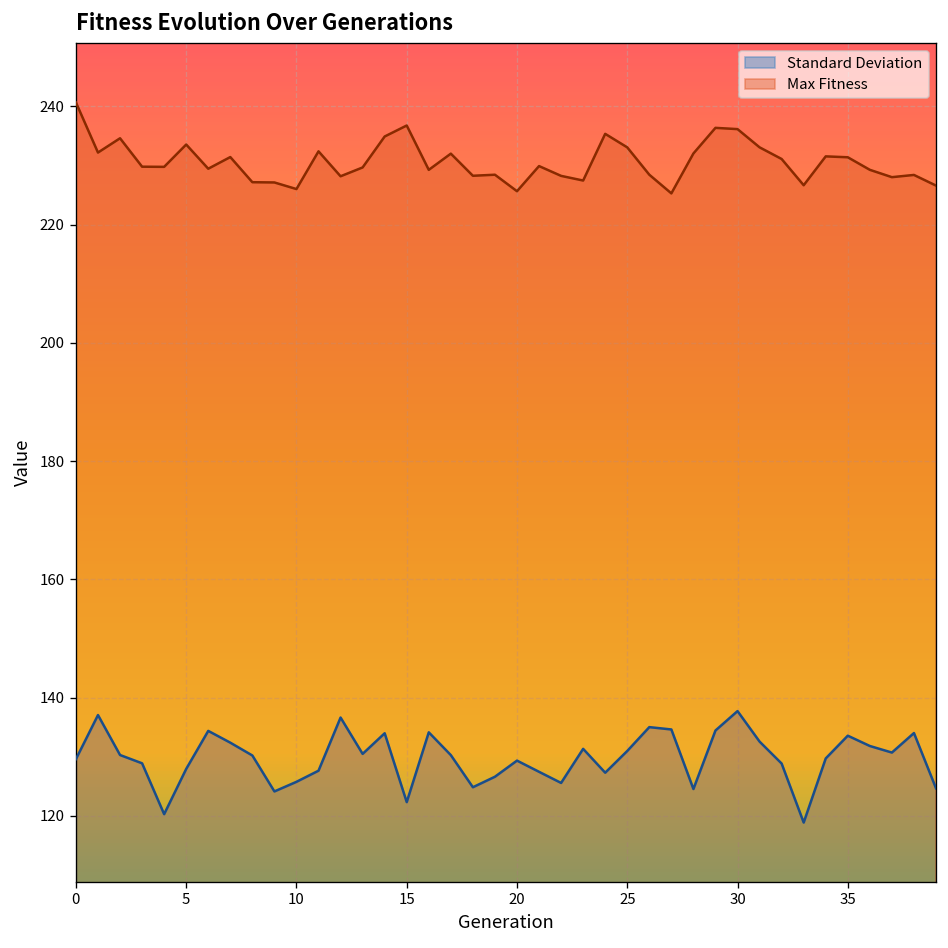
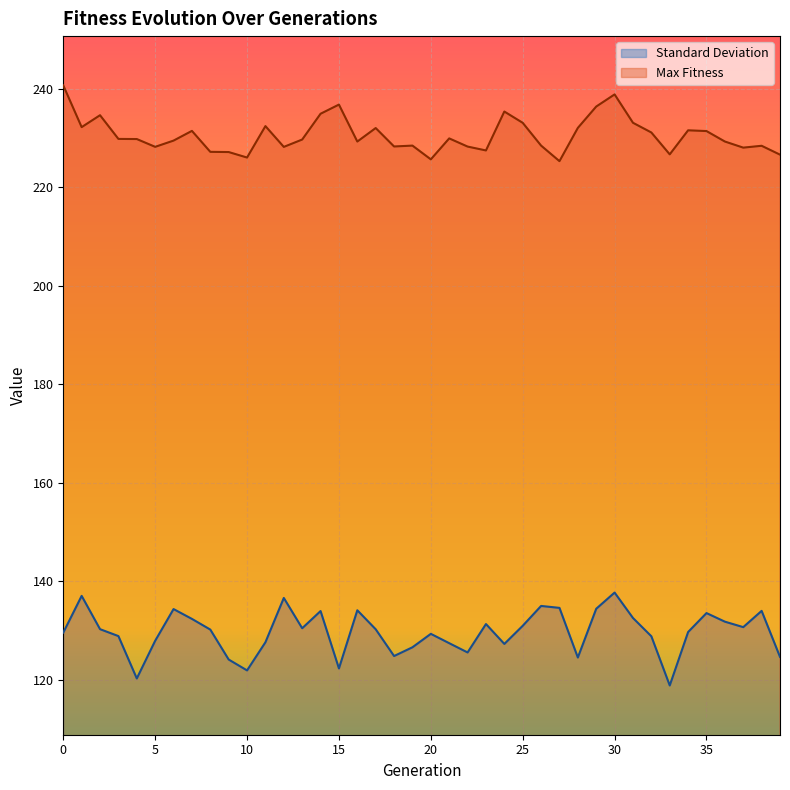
  {
    "Standard Deviation": {
      "0": 130,
      "5": 128,
-     "10": 126,
+     "10": 122,
      "15": 122,
      "20": 129,
      "25": 131,
      "30": 138,
      "35": 134
    },
    "Max Fitness": {
      "0": 241,
-     "5": 234,
+     "5": 228,
      "10": 226,
      "15": 237,
      "20": 226,
      "25": 233,
-     "30": 236,
+     "30": 239,
      "35": 231
    }
  }
